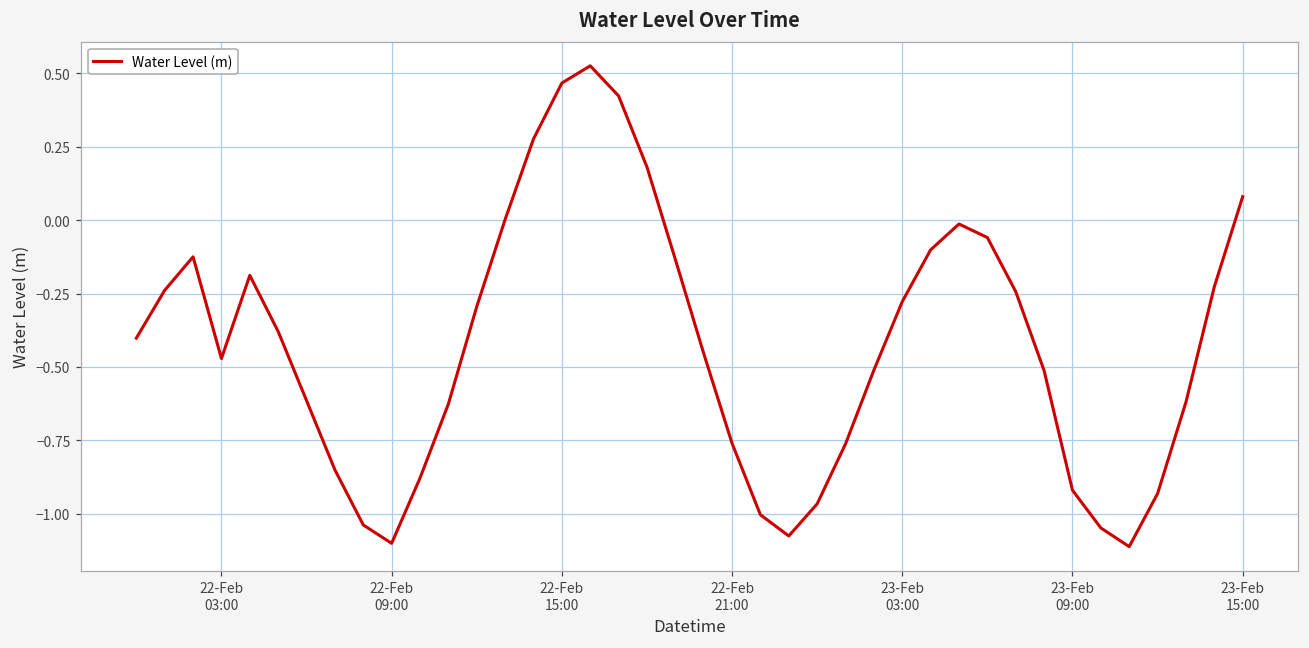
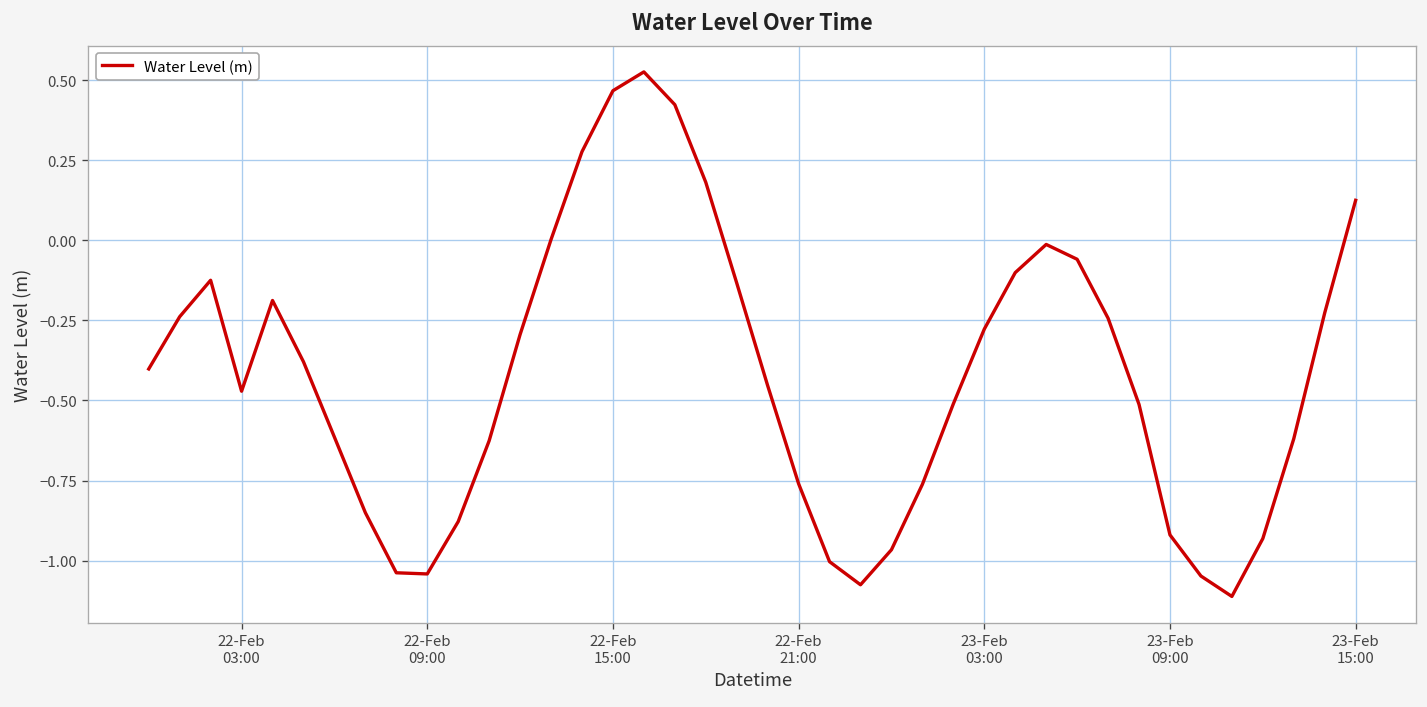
  {
    "22-Feb 03:00": -0.47,
-   "22-Feb 09:00": -1.10,
+   "22-Feb 09:00": -1.04,
    "22-Feb 15:00": 0.47,
    "22-Feb 21:00": -0.76,
    "23-Feb 03:00": -0.28,
    "23-Feb 09:00": -0.92,
-   "23-Feb 15:00": 0.08
+   "23-Feb 15:00": 0.12
  }
